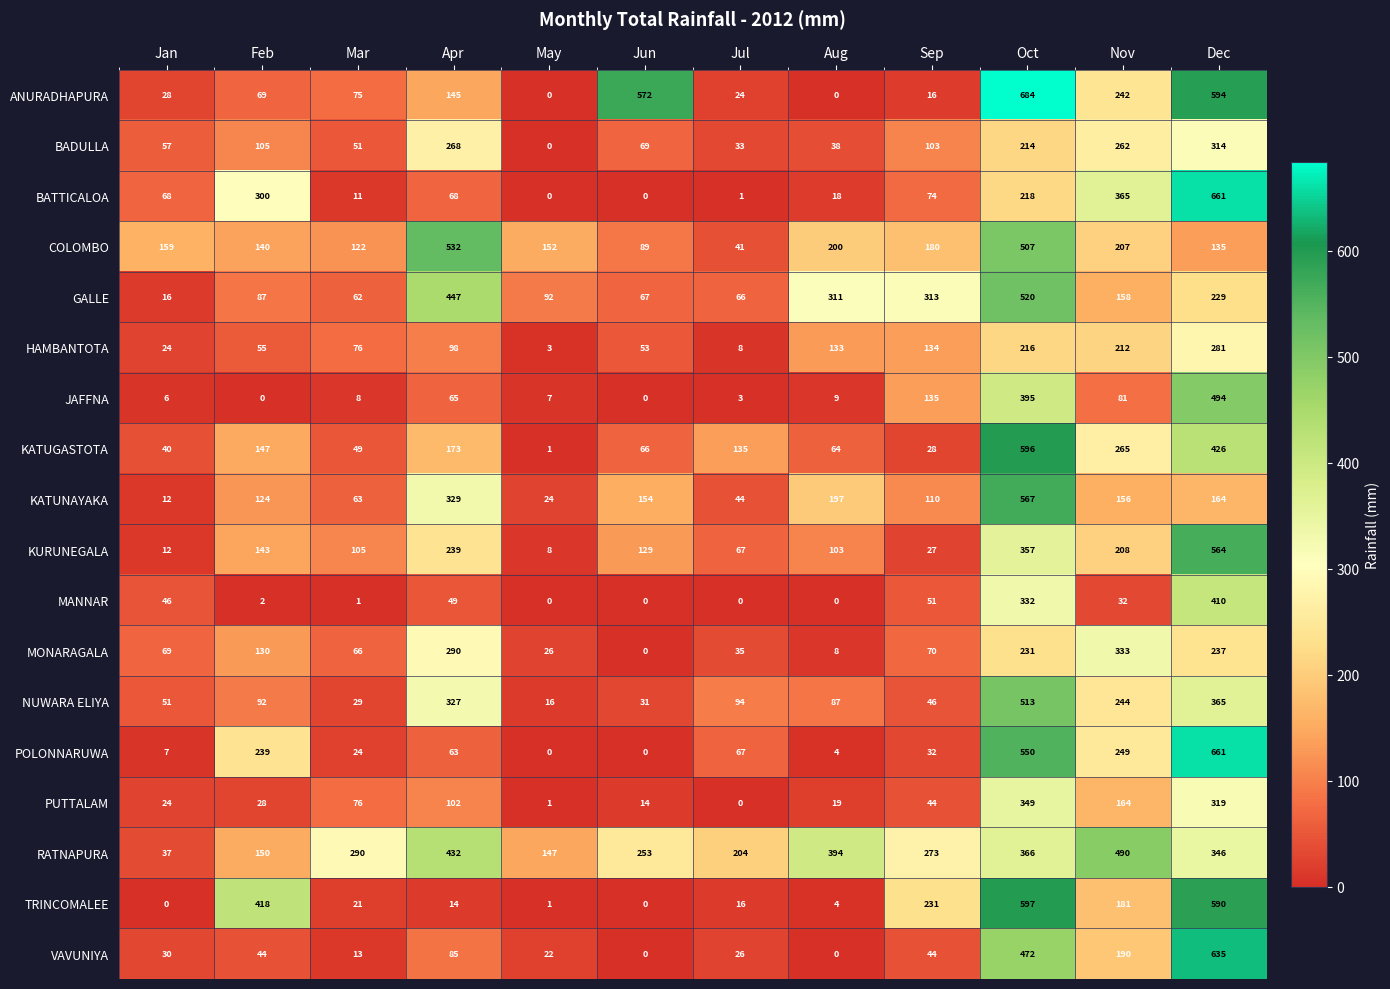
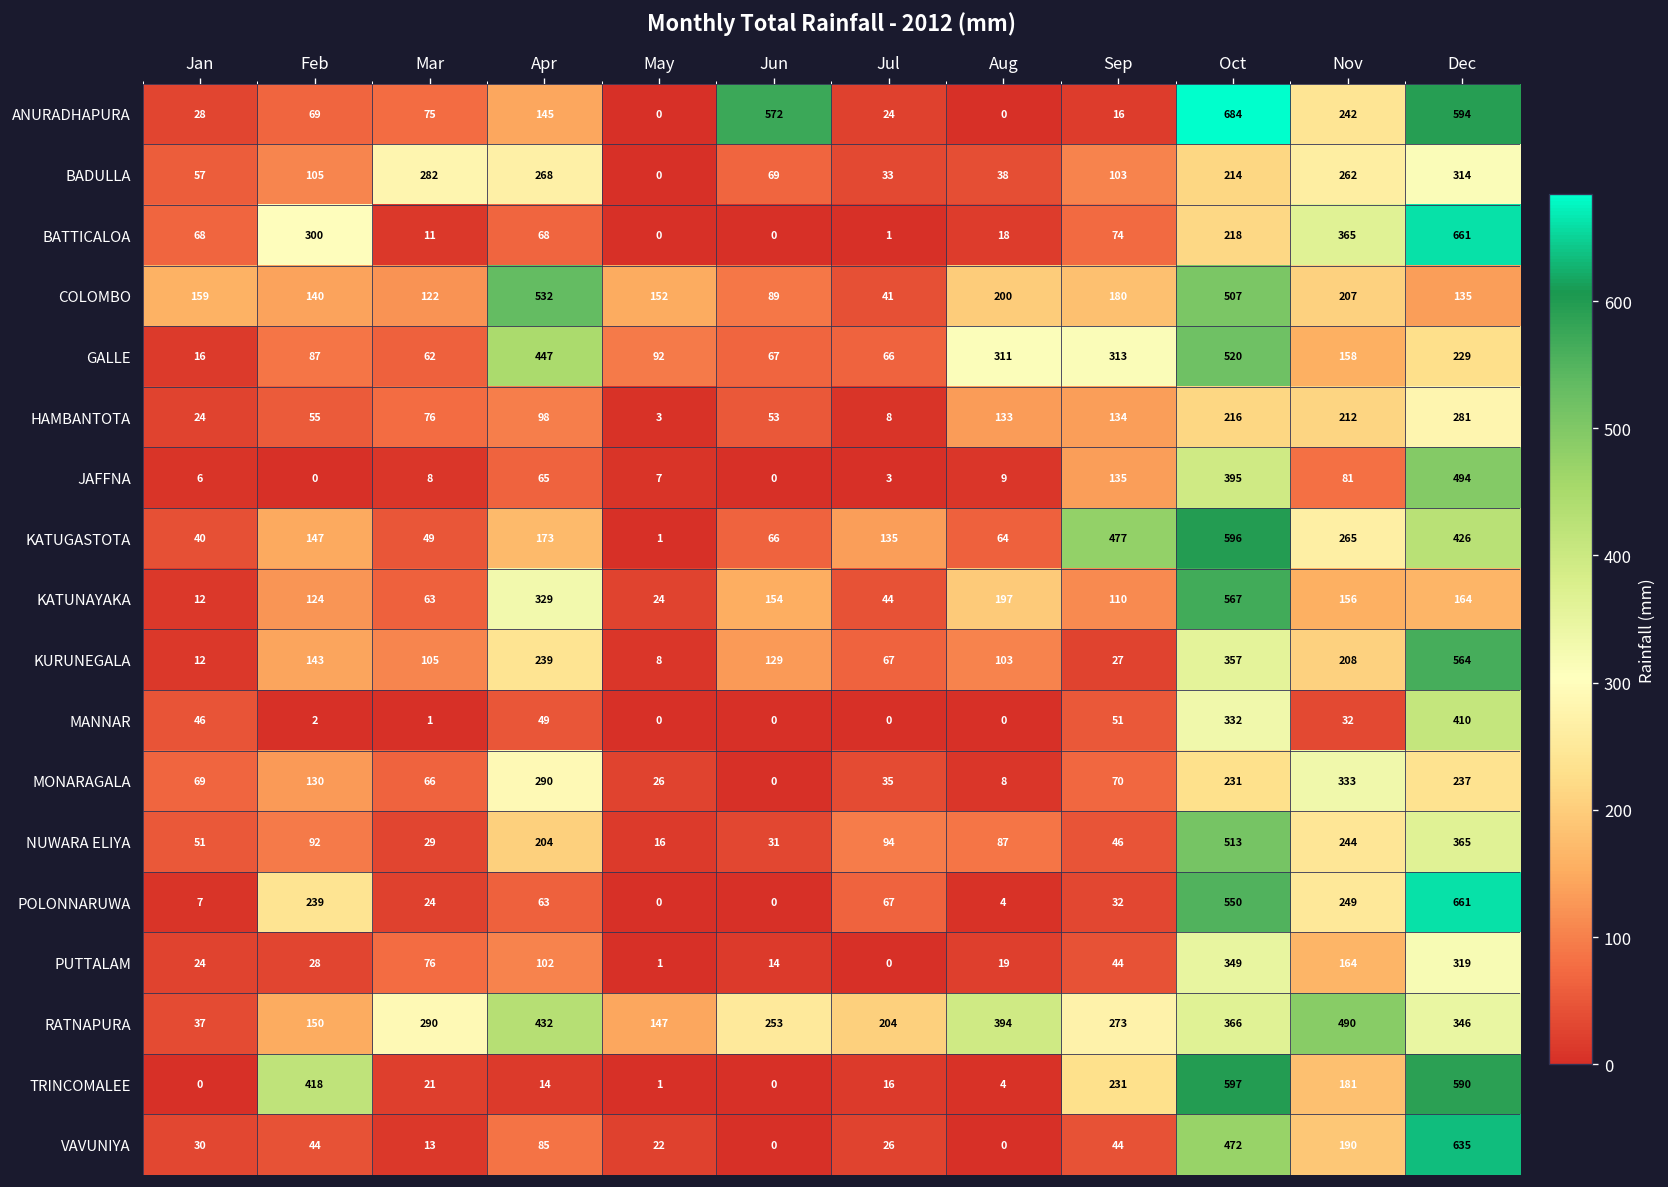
  {
    "BADULLA": {
      "Jan": 57,
      "Feb": 105,
-     "Mar": 51,
+     "Mar": 282,
      "Apr": 268,
      "May": 0,
      "Jun": 69,
      "Jul": 33,
      "Aug": 38,
      "Sep": 103,
      "Oct": 214,
      "Nov": 262,
      "Dec": 314
    },
    "KATUGASTOTA": {
      "Jan": 40,
      "Feb": 147,
      "Mar": 49,
      "Apr": 173,
      "May": 1,
      "Jun": 66,
      "Jul": 135,
      "Aug": 64,
-     "Sep": 28,
+     "Sep": 477,
      "Oct": 596,
      "Nov": 265,
      "Dec": 426
    },
    "NUWARA ELIYA": {
      "Jan": 51,
      "Feb": 92,
      "Mar": 29,
-     "Apr": 327,
+     "Apr": 204,
      "May": 16,
      "Jun": 31,
      "Jul": 94,
      "Aug": 87,
      "Sep": 46,
      "Oct": 513,
      "Nov": 244,
      "Dec": 365
    }
  }
